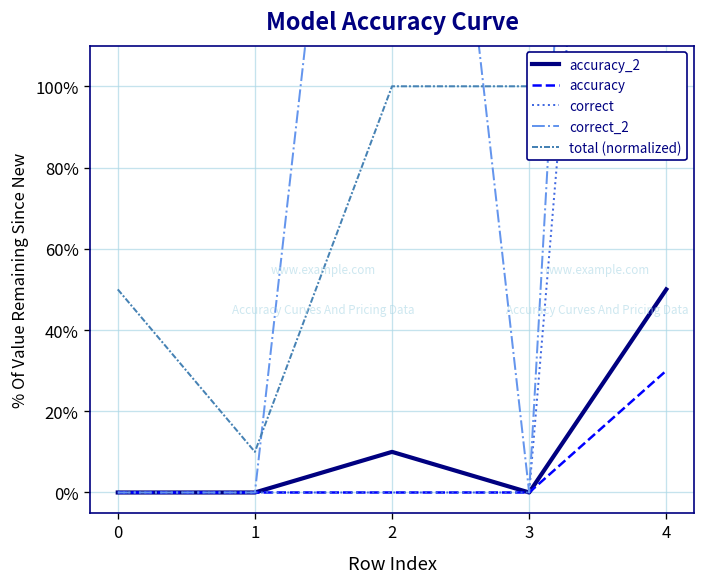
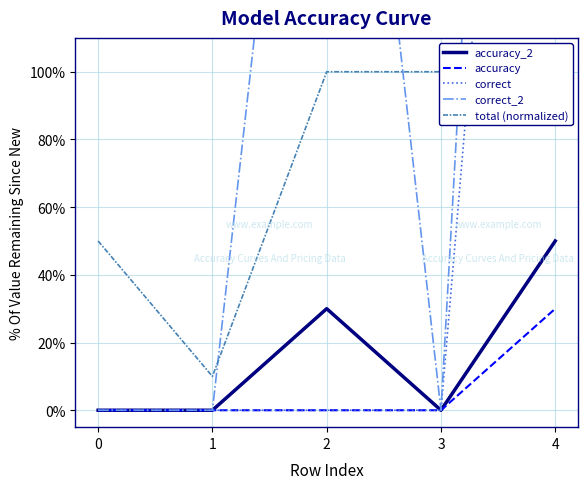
  {
    "accuracy_2": {
-     "2": "10%",
+     "2": "30%",
      "4": "50%"
    },
    "accuracy": {
      "4": "30%"
    }
  }
